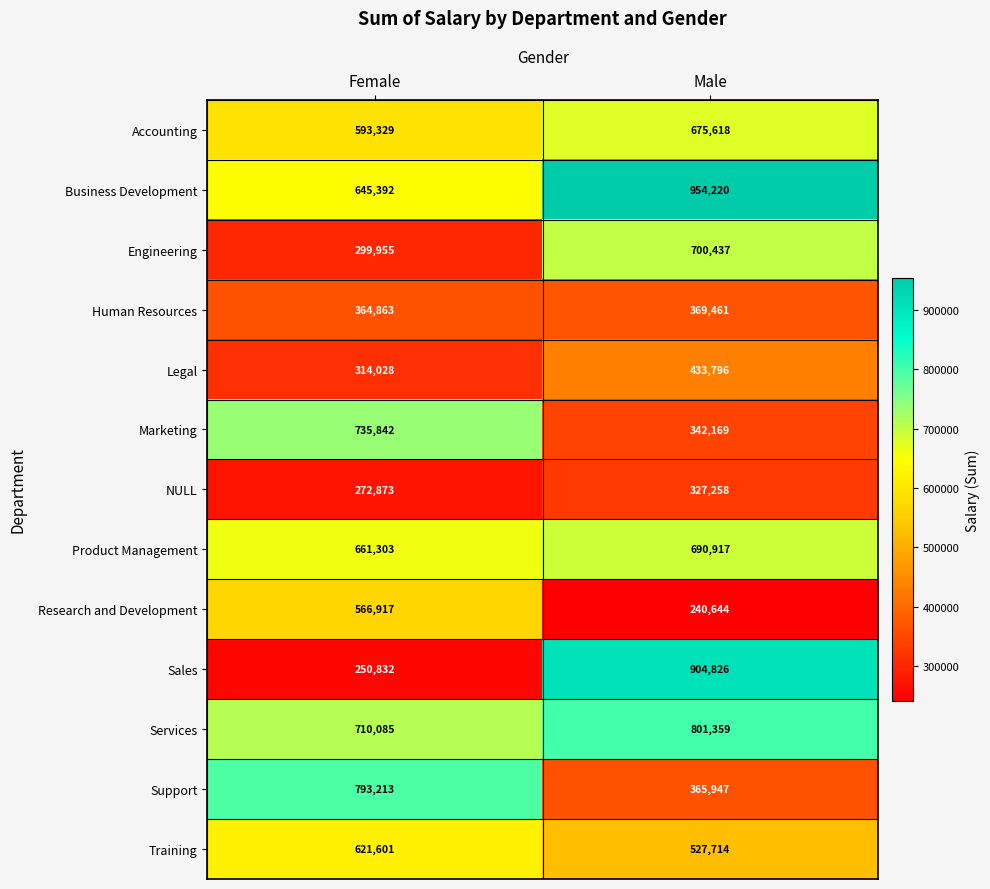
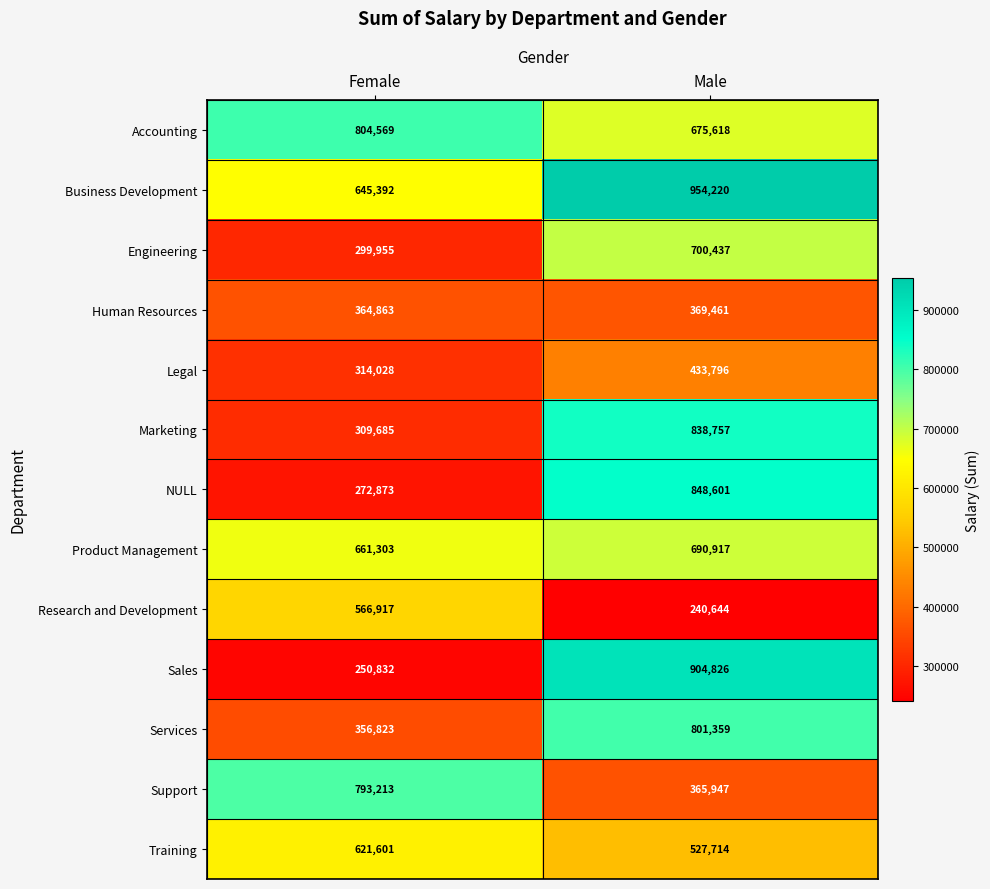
  {
    "Accounting": {
-     "Female": "593,329",
+     "Female": "804,569",
      "Male": "675,618"
    },
    "Business Development": {
      "Female": "645,392",
      "Male": "954,220"
    },
    "Engineering": {
      "Female": "299,955",
      "Male": "700,437"
    },
    "Human Resources": {
      "Female": "364,863",
      "Male": "369,461"
    },
    "Legal": {
      "Female": "314,028",
      "Male": "433,796"
    },
    "Marketing": {
-     "Female": "735,842",
-     "Male": "342,169"
+     "Female": "309,685",
+     "Male": "838,757"
    },
    "NULL": {
      "Female": "272,873",
-     "Male": "327,258"
+     "Male": "848,601"
    },
    "Product Management": {
      "Female": "661,303",
      "Male": "690,917"
    },
    "Research and Development": {
      "Female": "566,917",
      "Male": "240,644"
    },
    "Sales": {
      "Female": "250,832",
      "Male": "904,826"
    },
    "Services": {
-     "Female": "710,085",
+     "Female": "356,823",
      "Male": "801,359"
    },
    "Support": {
      "Female": "793,213",
      "Male": "365,947"
    },
    "Training": {
      "Female": "621,601",
      "Male": "527,714"
    }
  }
